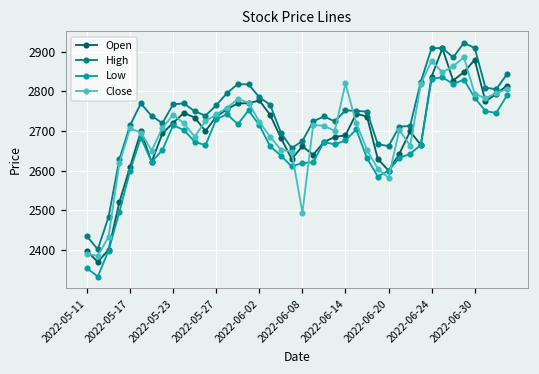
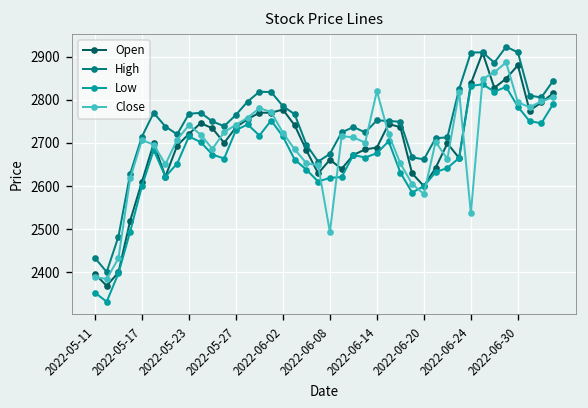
  {
    "Close": {
      "2022-05-17": 2710,
      "2022-05-23": 2740,
      "2022-06-02": 2720,
      "2022-06-08": 2490,
      "2022-06-14": 2820,
      "2022-06-20": 2580,
-     "2022-06-24": 2880,
+     "2022-06-24": 2540,
      "2022-06-30": 2790
    }
  }
